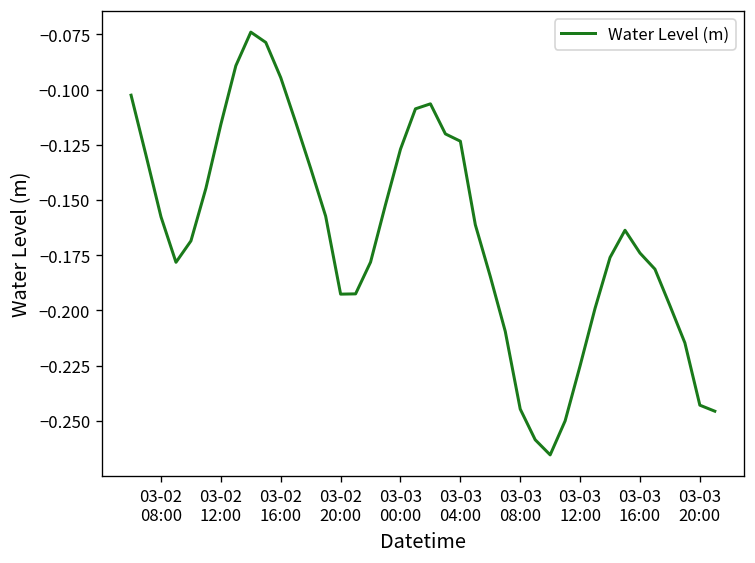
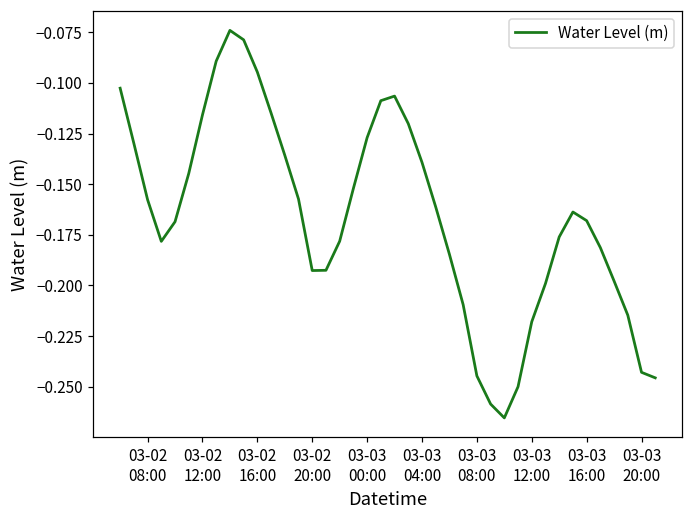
  {
    "03-02 08:00": -0.158,
    "03-02 12:00": -0.116,
    "03-02 16:00": -0.095,
    "03-02 20:00": -0.193,
    "03-03 00:00": -0.127,
-   "03-03 04:00": -0.123,
+   "03-03 04:00": -0.139,
    "03-03 08:00": -0.245,
-   "03-03 12:00": -0.225,
-   "03-03 16:00": -0.174,
+   "03-03 12:00": -0.218,
+   "03-03 16:00": -0.168,
    "03-03 20:00": -0.243
  }
